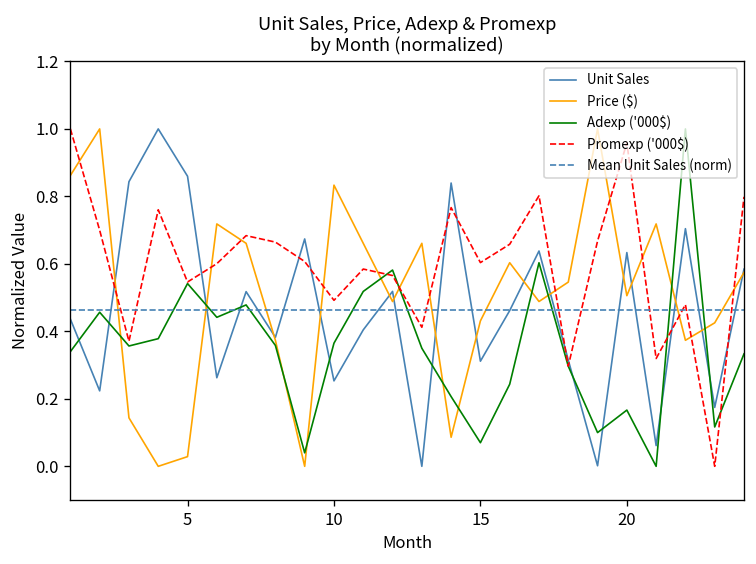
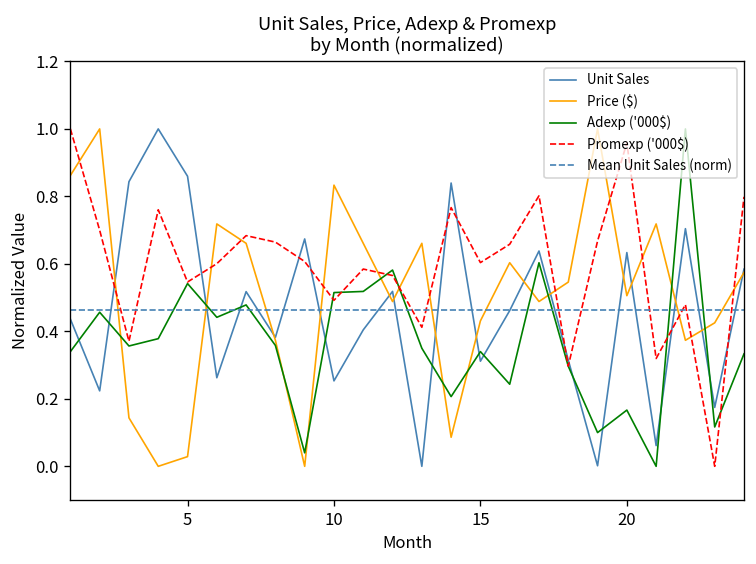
  {
    "Unit Sales": {
      "5": 0.86,
      "10": 0.25,
      "15": 0.31,
      "20": 0.63
    },
    "Price ($)": {
      "5": 0.03,
      "10": 0.83,
      "15": 0.43,
      "20": 0.51
    },
    "Adexp ('000$)": {
-     "10": 0.36,
-     "15": 0.07,
+     "10": 0.52,
+     "15": 0.34,
      "20": 0.17
    },
    "Promexp ('000$)": {
      "10": 0.49,
      "15": 0.60
    }
  }
